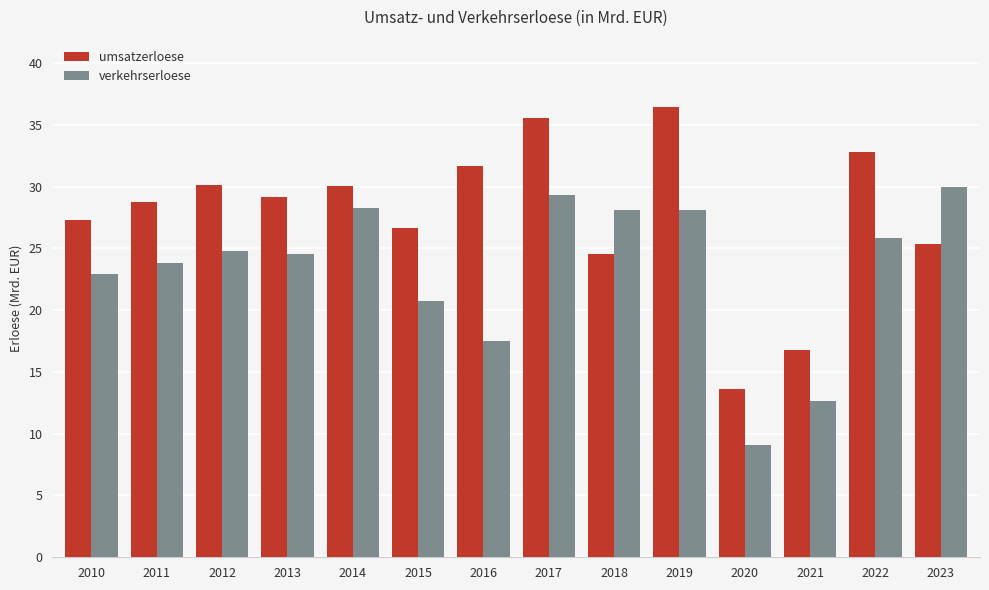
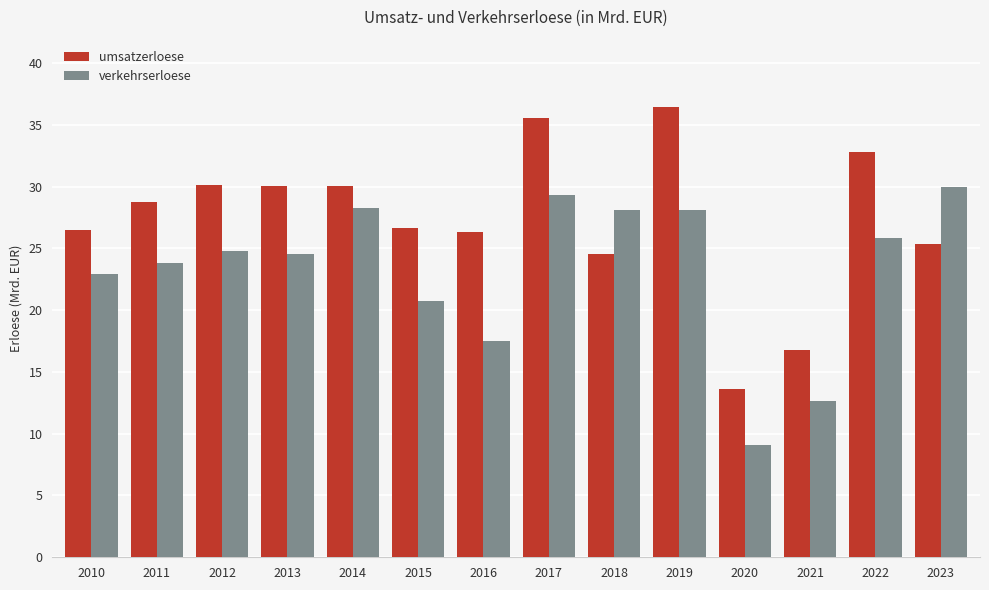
  {
    "umsatzerloese": {
-     "2010": 27.3,
+     "2010": 26.5,
      "2011": 28.7,
      "2012": 30.1,
-     "2013": 29.2,
+     "2013": 30.0,
      "2014": 30.0,
      "2015": 26.6,
-     "2016": 31.7,
+     "2016": 26.3,
      "2017": 35.6,
      "2018": 24.5,
      "2019": 36.4,
      "2020": 13.6,
      "2021": 16.8,
      "2022": 32.8,
      "2023": 25.3
    },
    "verkehrserloese": {
      "2010": 23.0,
      "2011": 23.8,
      "2012": 24.8,
      "2013": 24.6,
      "2014": 28.3,
      "2015": 20.8,
      "2016": 17.5,
      "2017": 29.3,
      "2018": 28.1,
      "2019": 28.1,
      "2020": 9.1,
      "2021": 12.7,
      "2022": 25.8,
      "2023": 29.9
    }
  }
